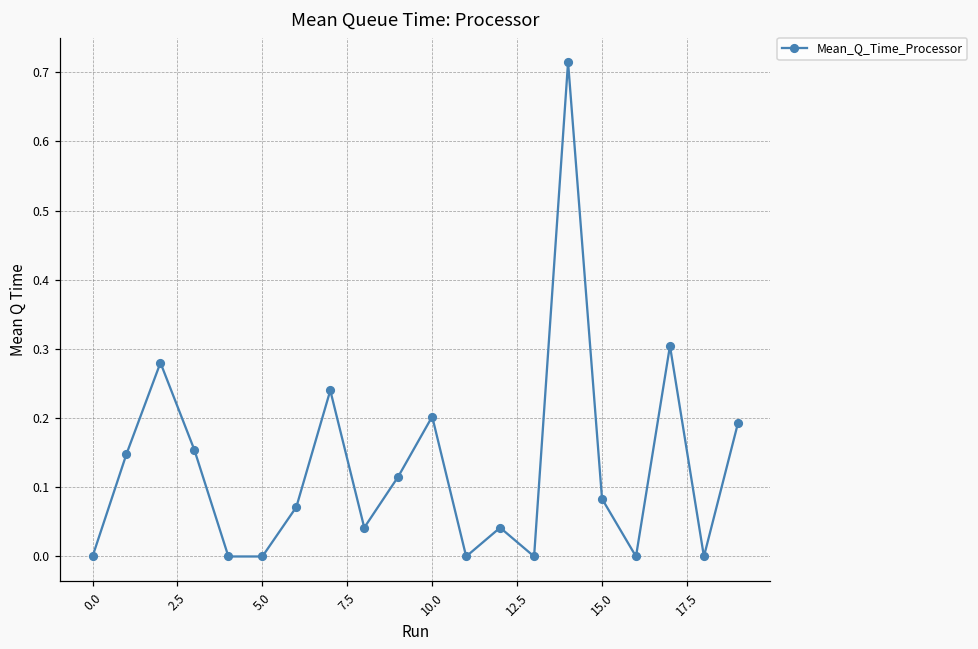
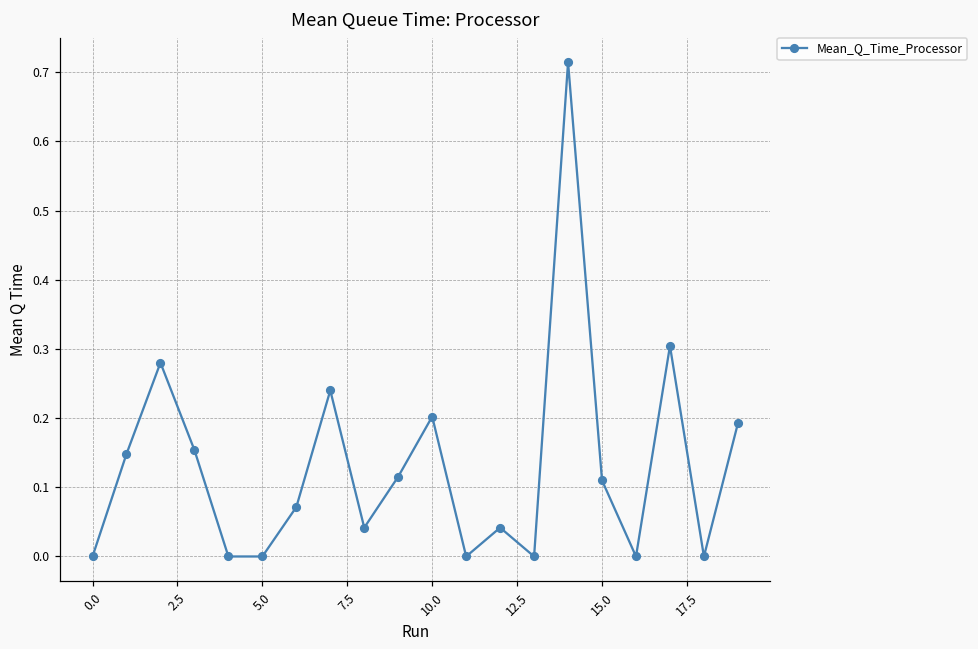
  {
    "0.0": 0.00,
    "5.0": 0.00,
    "10.0": 0.20,
-   "15.0": 0.08
+   "15.0": 0.11
  }
